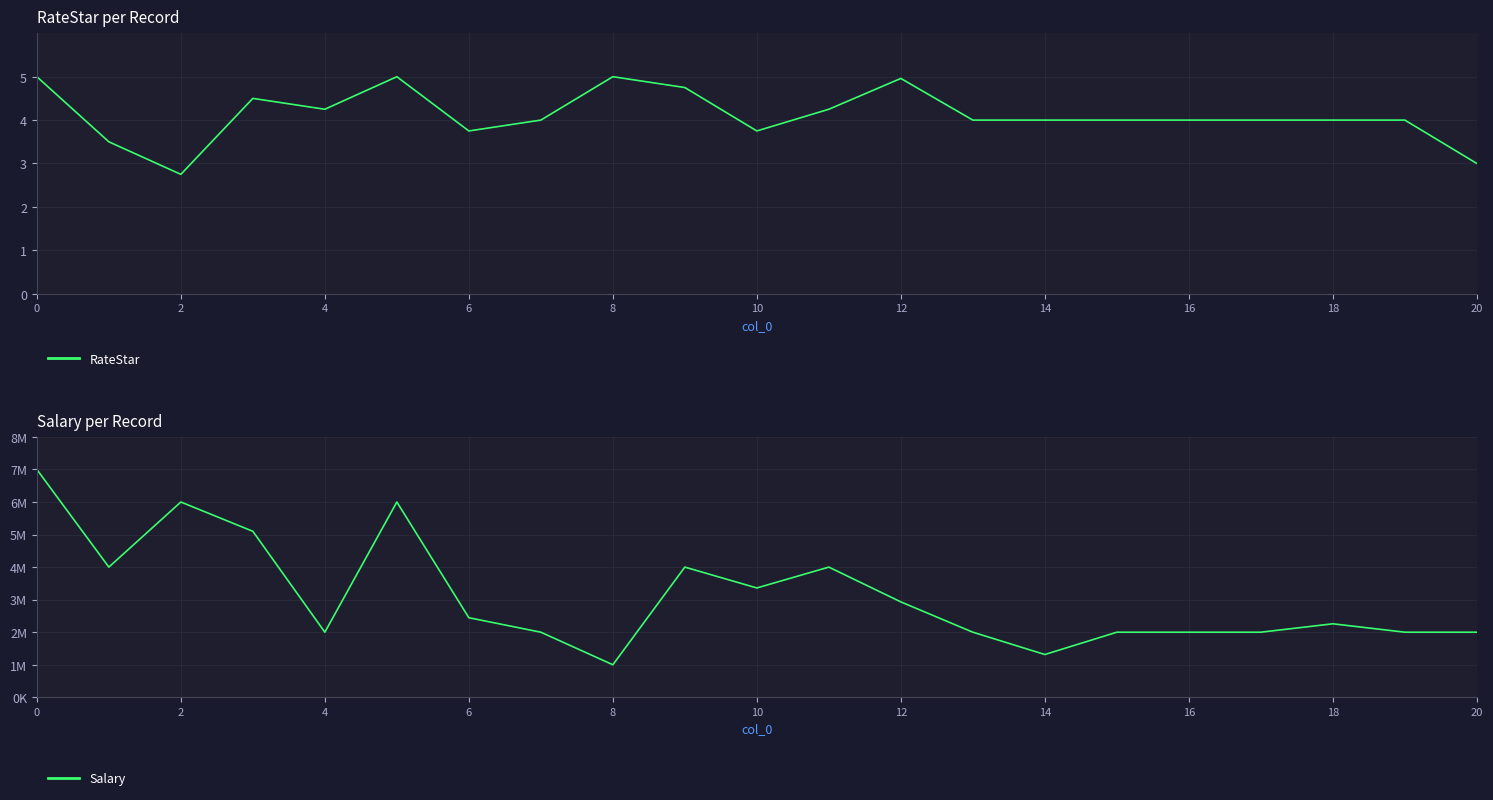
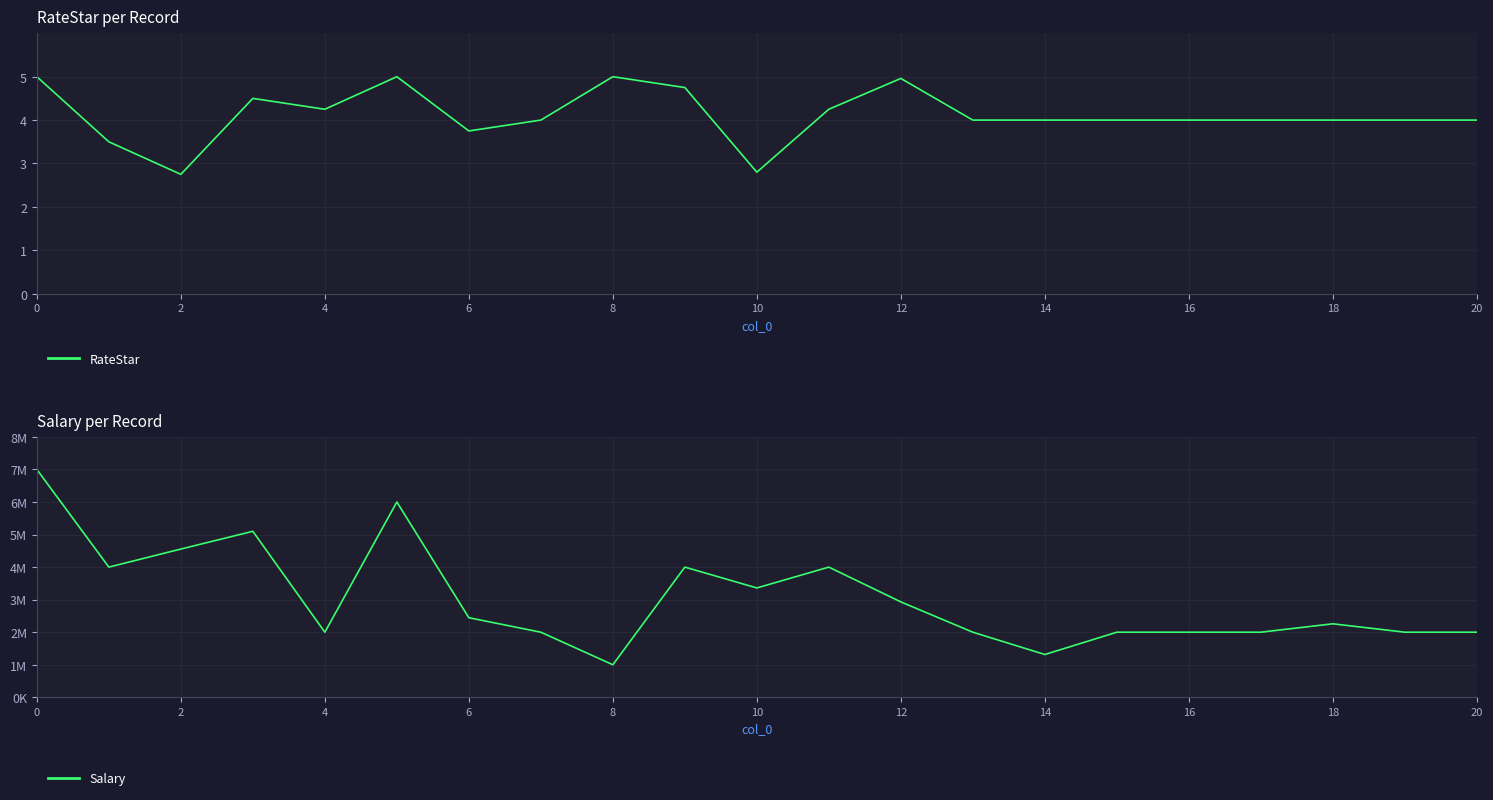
  {
    "RateStar per Record": {
      "0": 5.0,
      "2": 2.8,
      "4": 4.3,
      "6": 3.8,
      "8": 5.0,
-     "10": 3.8,
+     "10": 2.8,
      "12": 5.0,
      "14": 4.0,
      "16": 4.0,
      "18": 4.0,
-     "20": 3
+     "20": 4
    },
    "Salary per Record": {
      "0": 7000000,
-     "2": 6000000,
+     "2": 4600000,
      "4": 2000000,
      "6": 2400000,
      "8": 1000000,
      "10": 3400000,
      "12": 2900000,
      "14": 1300000,
      "16": 2000000,
      "18": 2300000,
      "20": 2000000
    }
  }
